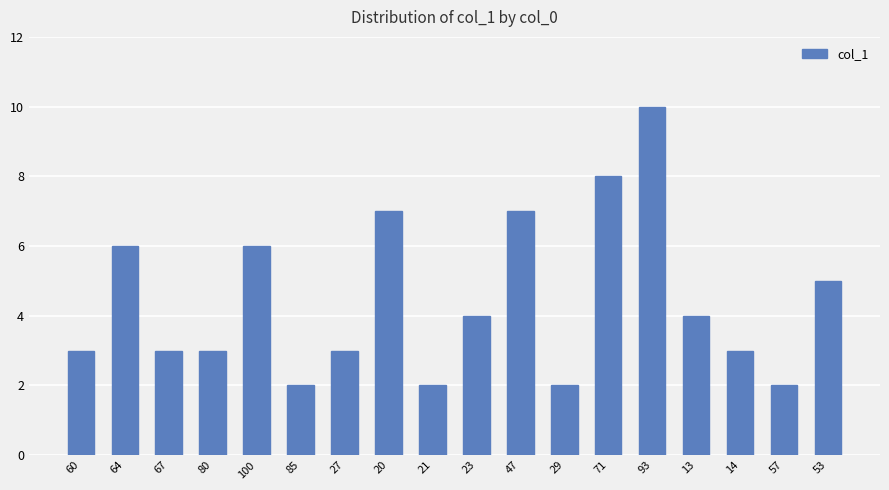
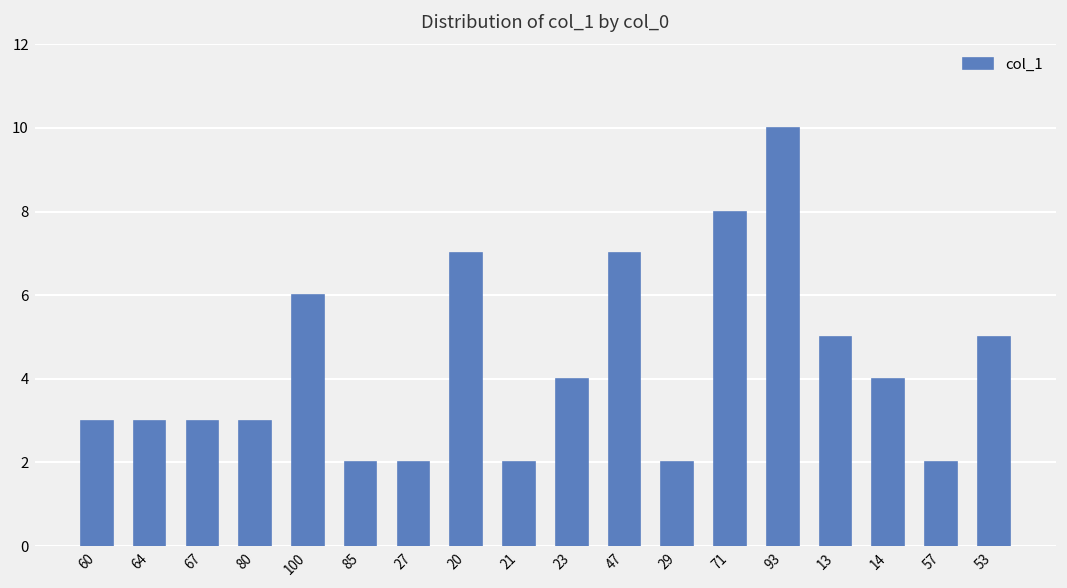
  {
    "60": 3,
-   "64": 6,
+   "64": 3,
    "67": 3,
    "80": 3,
    "100": 6,
    "85": 2,
-   "27": 3,
+   "27": 2,
    "20": 7,
    "21": 2,
    "23": 4,
    "47": 7,
    "29": 2,
    "71": 8,
    "93": 10,
-   "13": 4,
-   "14": 3,
+   "13": 5,
+   "14": 4,
    "57": 2,
    "53": 5
  }
